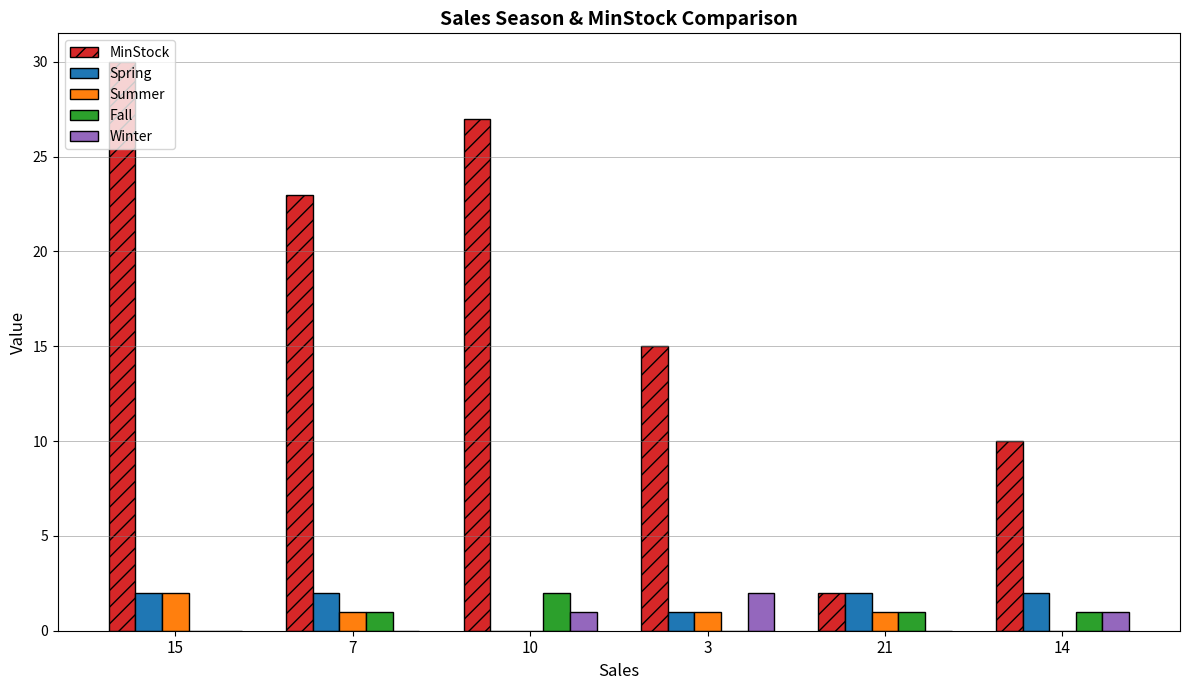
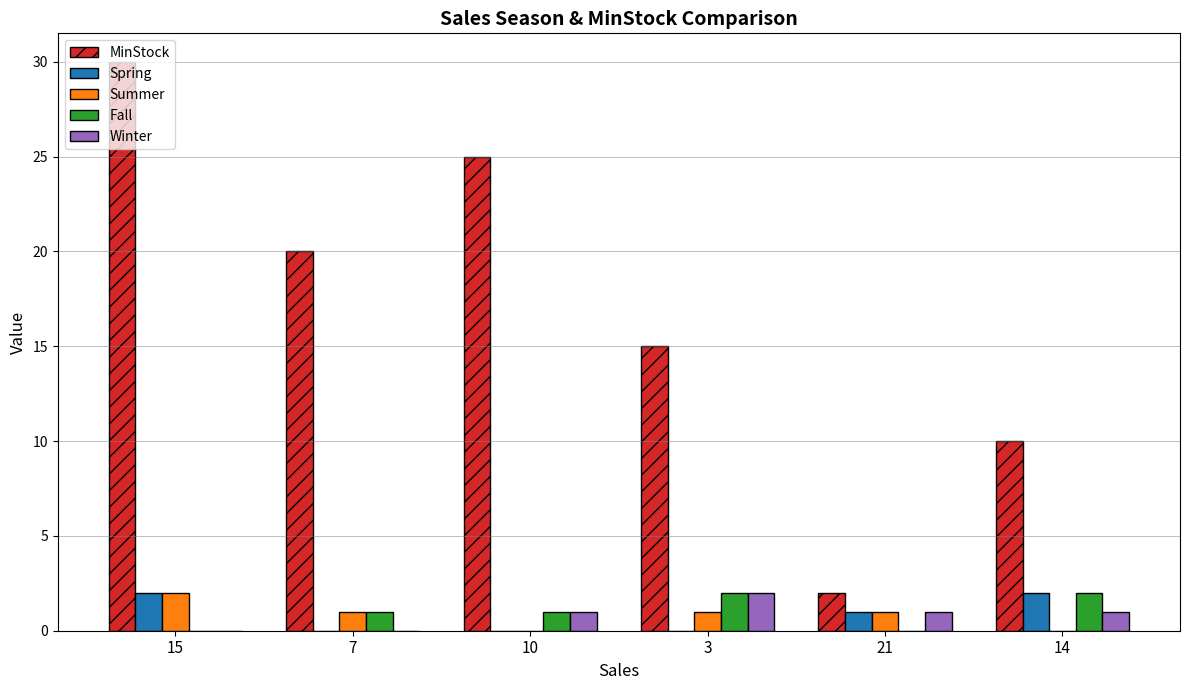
  {
    "MinStock": {
-     "7": 23,
-     "10": 27,
+     "7": 20,
+     "10": 25,
      "3": 15,
      "21": 2,
      "14": 10
    },
    "Spring": {
      "15": 2,
-     "7": 2,
+     "7": 0,
      "10": 0,
-     "3": 1,
-     "21": 2,
+     "3": 0,
+     "21": 1,
      "14": 2
    },
    "Summer": {
      "15": 2,
      "7": 1,
      "10": 0,
      "3": 1,
      "21": 1,
      "14": 0
    },
    "Fall": {
      "15": 0,
      "7": 1,
-     "10": 2,
-     "3": 0,
-     "21": 1,
-     "14": 1
+     "10": 1,
+     "3": 2,
+     "21": 0,
+     "14": 2
    },
    "Winter": {
      "15": 0,
      "7": 0,
      "10": 1,
      "3": 2,
-     "21": 0,
+     "21": 1,
      "14": 1
    }
  }
